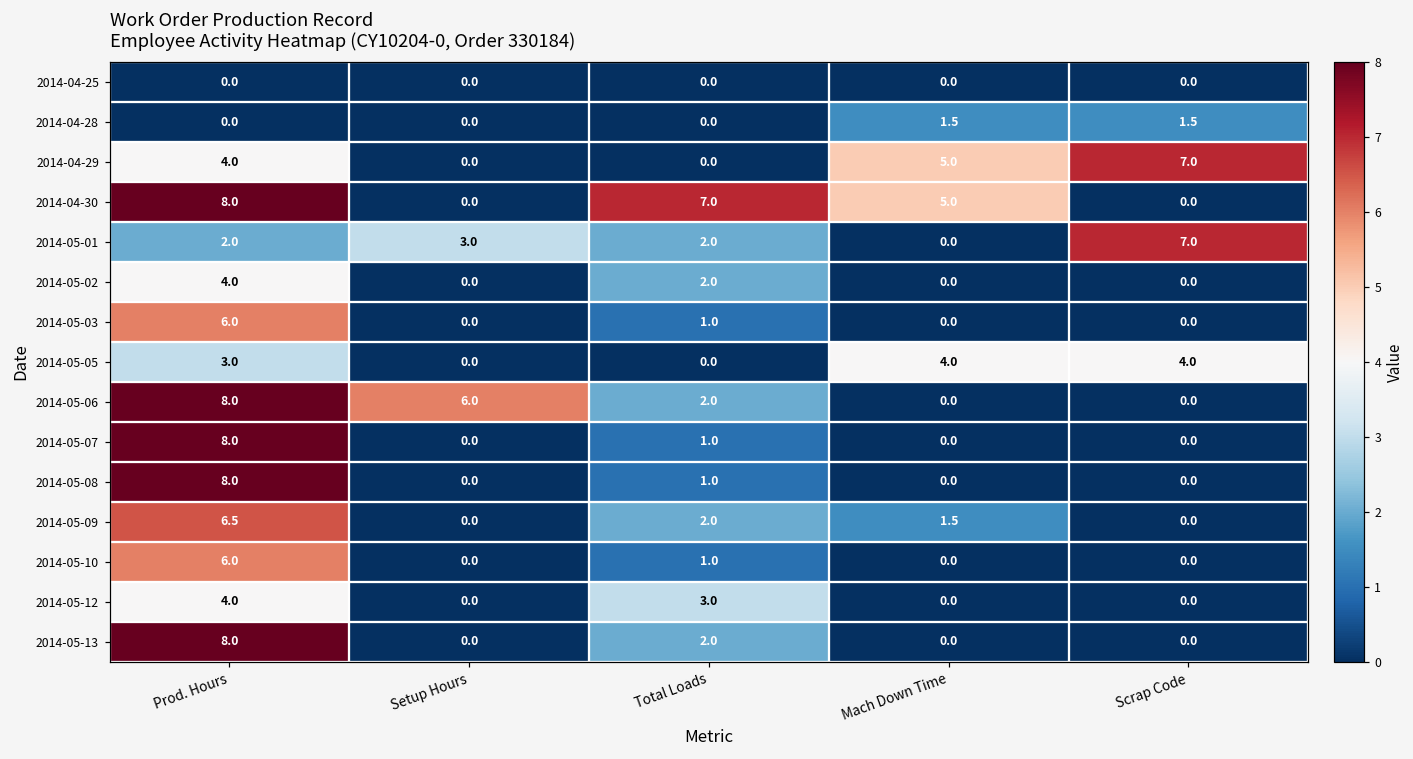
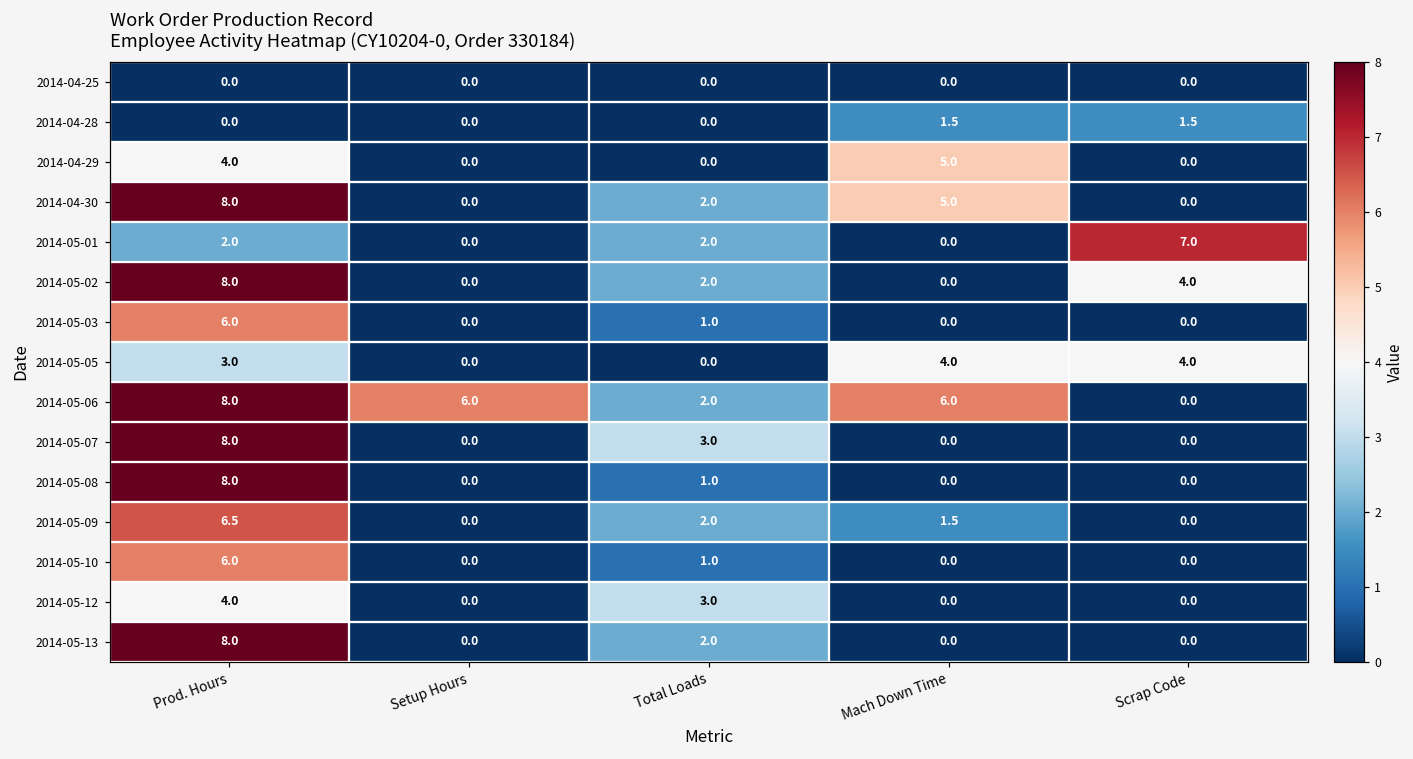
  {
    "2014-04-25": {
      "Prod. Hours": 0.0,
      "Setup Hours": 0.0,
      "Total Loads": 0.0,
      "Mach Down Time": 0.0,
      "Scrap Code": 0.0
    },
    "2014-04-28": {
      "Prod. Hours": 0.0,
      "Setup Hours": 0.0,
      "Total Loads": 0.0,
      "Mach Down Time": 1.5,
      "Scrap Code": 1.5
    },
    "2014-04-29": {
      "Prod. Hours": 4.0,
      "Setup Hours": 0.0,
      "Total Loads": 0.0,
      "Mach Down Time": 5.0,
-     "Scrap Code": 7.0
+     "Scrap Code": 0.0
    },
    "2014-04-30": {
      "Prod. Hours": 8.0,
      "Setup Hours": 0.0,
-     "Total Loads": 7.0,
+     "Total Loads": 2.0,
      "Mach Down Time": 5.0,
      "Scrap Code": 0.0
    },
    "2014-05-01": {
      "Prod. Hours": 2.0,
-     "Setup Hours": 3.0,
+     "Setup Hours": 0.0,
      "Total Loads": 2.0,
      "Mach Down Time": 0.0,
      "Scrap Code": 7.0
    },
    "2014-05-02": {
-     "Prod. Hours": 4.0,
+     "Prod. Hours": 8.0,
      "Setup Hours": 0.0,
      "Total Loads": 2.0,
      "Mach Down Time": 0.0,
-     "Scrap Code": 0.0
+     "Scrap Code": 4.0
    },
    "2014-05-03": {
      "Prod. Hours": 6.0,
      "Setup Hours": 0.0,
      "Total Loads": 1.0,
      "Mach Down Time": 0.0,
      "Scrap Code": 0.0
    },
    "2014-05-05": {
      "Prod. Hours": 3.0,
      "Setup Hours": 0.0,
      "Total Loads": 0.0,
      "Mach Down Time": 4.0,
      "Scrap Code": 4.0
    },
    "2014-05-06": {
      "Prod. Hours": 8.0,
      "Setup Hours": 6.0,
      "Total Loads": 2.0,
-     "Mach Down Time": 0.0,
+     "Mach Down Time": 6.0,
      "Scrap Code": 0.0
    },
    "2014-05-07": {
      "Prod. Hours": 8.0,
      "Setup Hours": 0.0,
-     "Total Loads": 1.0,
+     "Total Loads": 3.0,
      "Mach Down Time": 0.0,
      "Scrap Code": 0.0
    },
    "2014-05-08": {
      "Prod. Hours": 8.0,
      "Setup Hours": 0.0,
      "Total Loads": 1.0,
      "Mach Down Time": 0.0,
      "Scrap Code": 0.0
    },
    "2014-05-09": {
      "Prod. Hours": 6.5,
      "Setup Hours": 0.0,
      "Total Loads": 2.0,
      "Mach Down Time": 1.5,
      "Scrap Code": 0.0
    },
    "2014-05-10": {
      "Prod. Hours": 6.0,
      "Setup Hours": 0.0,
      "Total Loads": 1.0,
      "Mach Down Time": 0.0,
      "Scrap Code": 0.0
    },
    "2014-05-12": {
      "Prod. Hours": 4.0,
      "Setup Hours": 0.0,
      "Total Loads": 3.0,
      "Mach Down Time": 0.0,
      "Scrap Code": 0.0
    },
    "2014-05-13": {
      "Prod. Hours": 8.0,
      "Setup Hours": 0.0,
      "Total Loads": 2.0,
      "Mach Down Time": 0.0,
      "Scrap Code": 0.0
    }
  }
